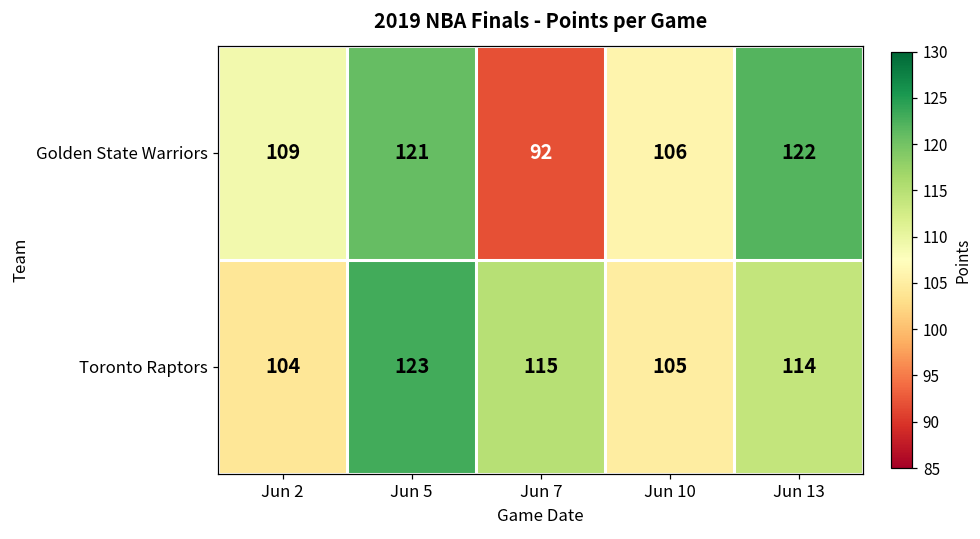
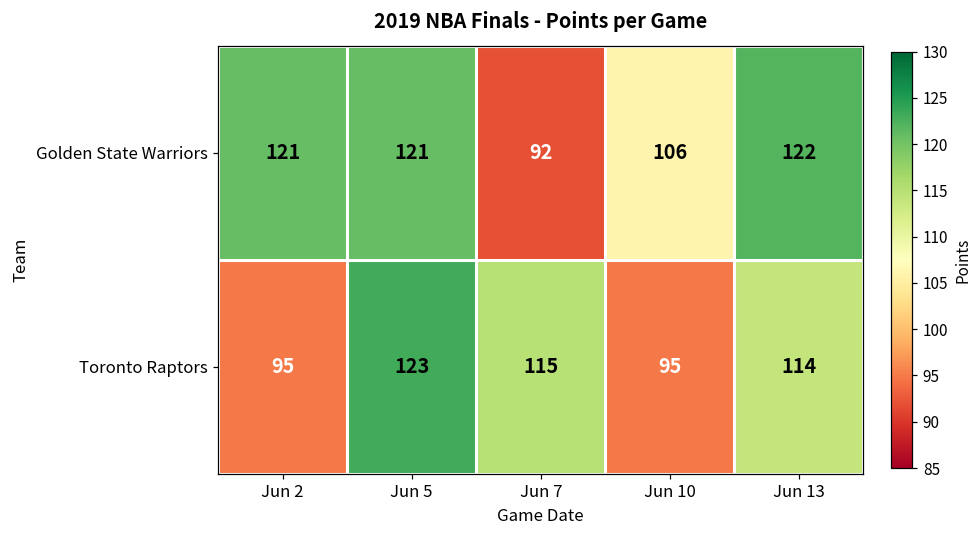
  {
    "Golden State Warriors": {
-     "Jun 2": 109,
+     "Jun 2": 121,
      "Jun 5": 121,
      "Jun 7": 92,
      "Jun 10": 106,
      "Jun 13": 122
    },
    "Toronto Raptors": {
-     "Jun 2": 104,
+     "Jun 2": 95,
      "Jun 5": 123,
      "Jun 7": 115,
-     "Jun 10": 105,
+     "Jun 10": 95,
      "Jun 13": 114
    }
  }
